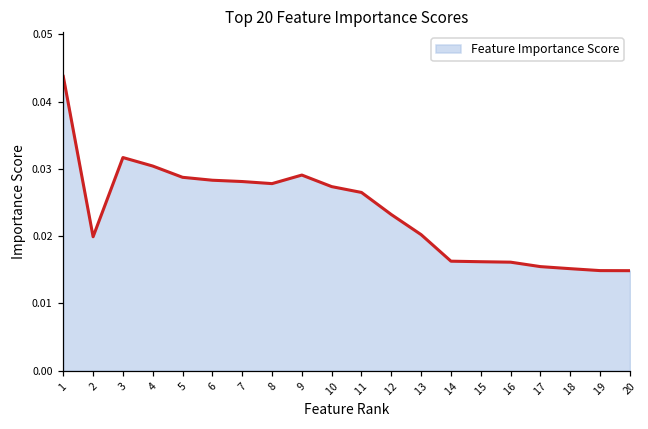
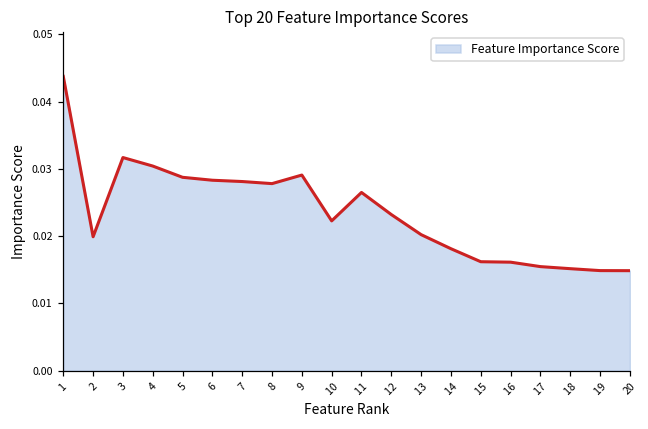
  {
    "1": 0.044,
    "2": 0.020,
    "3": 0.032,
    "4": 0.030,
    "5": 0.029,
    "6": 0.028,
    "7": 0.028,
    "8": 0.028,
    "9": 0.029,
-   "10": 0.027,
+   "10": 0.022,
    "11": 0.026,
    "12": 0.023,
    "13": 0.020,
-   "14": 0.016,
+   "14": 0.018,
    "15": 0.016,
    "16": 0.016,
    "17": 0.015,
    "18": 0.015,
    "19": 0.015,
    "20": 0.015
  }
